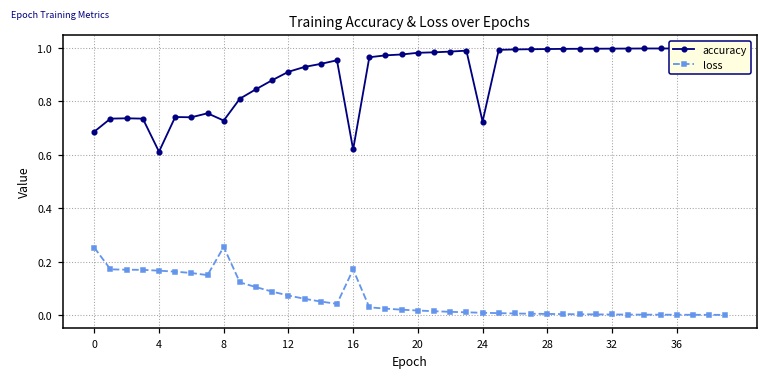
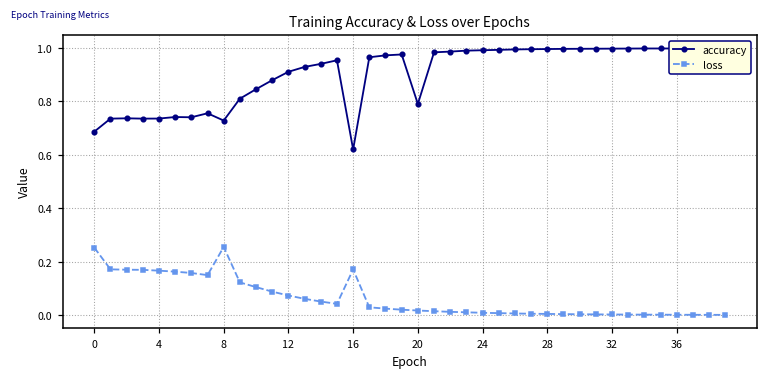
  {
    "accuracy": {
      "0": 0.69,
-     "4": 0.61,
+     "4": 0.74,
      "8": 0.73,
      "12": 0.91,
      "16": 0.62,
-     "20": 0.98,
-     "24": 0.72,
+     "20": 0.79,
+     "24": 0.99,
      "28": 0.99,
      "32": 1.00
    },
    "loss": {
      "0": 0.25,
      "4": 0.17,
      "8": 0.26,
      "12": 0.07,
      "16": 0.17,
      "20": 0.02,
      "24": 0.01,
      "28": 0.01,
      "32": 0.00,
      "36": 0.00
    }
  }
